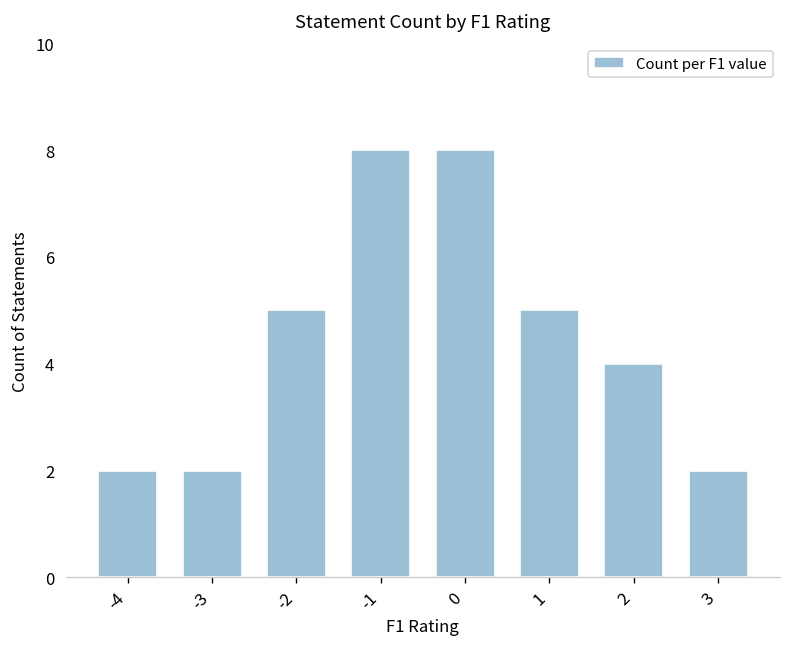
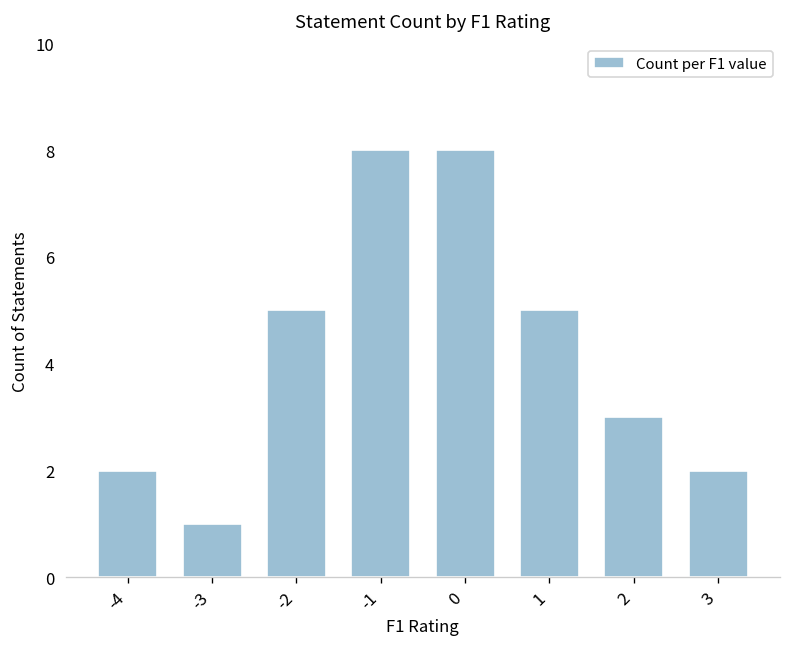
  {
    "-4": 2,
-   "-3": 2,
+   "-3": 1,
    "-2": 5,
    "-1": 8,
    "0": 8,
    "1": 5,
-   "2": 4,
+   "2": 3,
    "3": 2
  }
